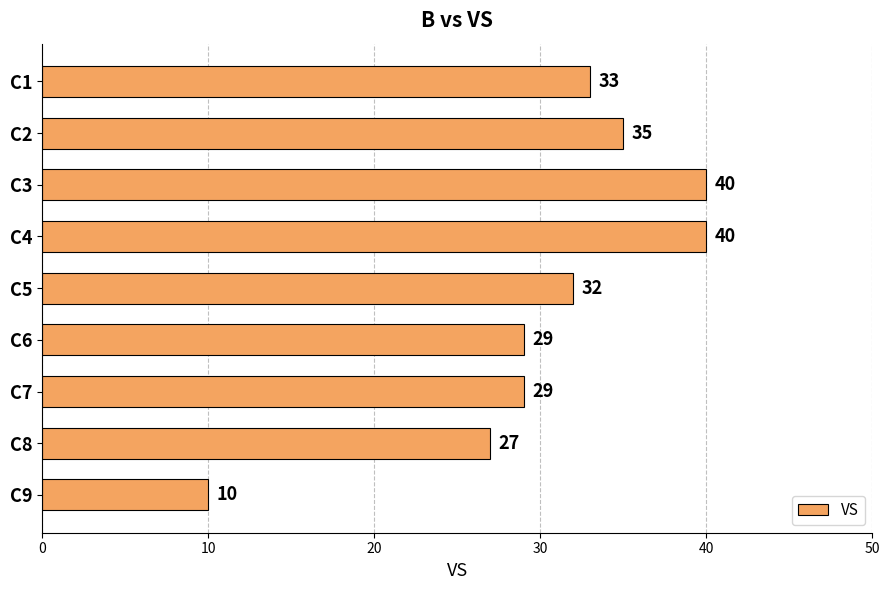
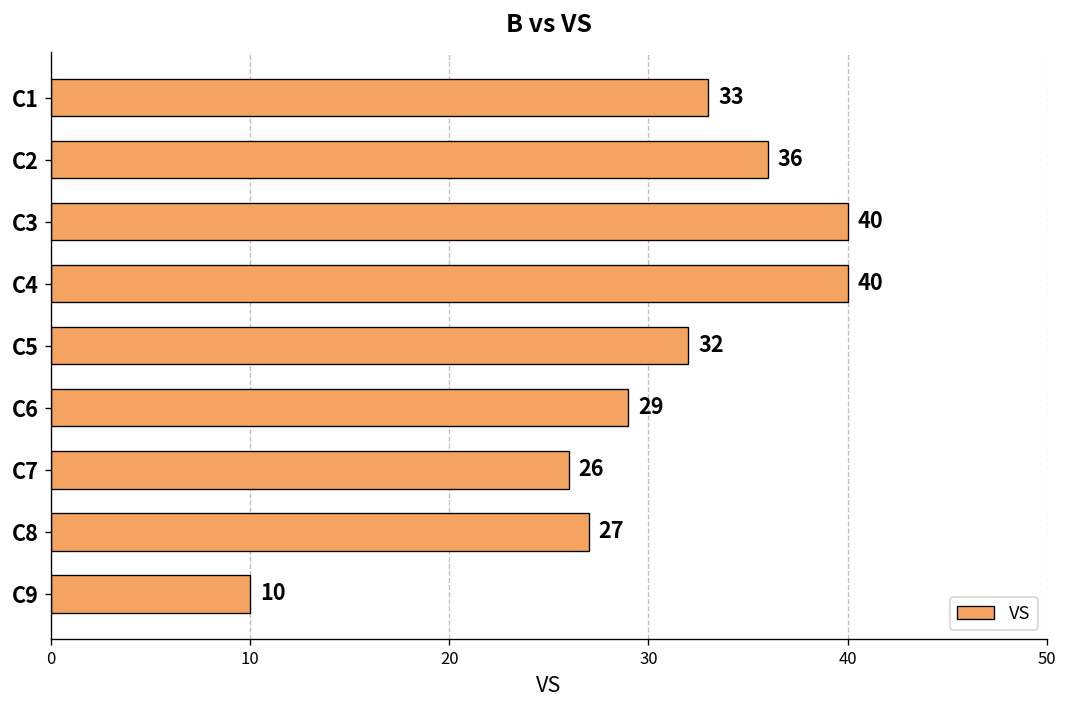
  {
    "C1": 33,
-   "C2": 35,
+   "C2": 36,
    "C3": 40,
    "C4": 40,
    "C5": 32,
    "C6": 29,
-   "C7": 29,
+   "C7": 26,
    "C8": 27,
    "C9": 10
  }
